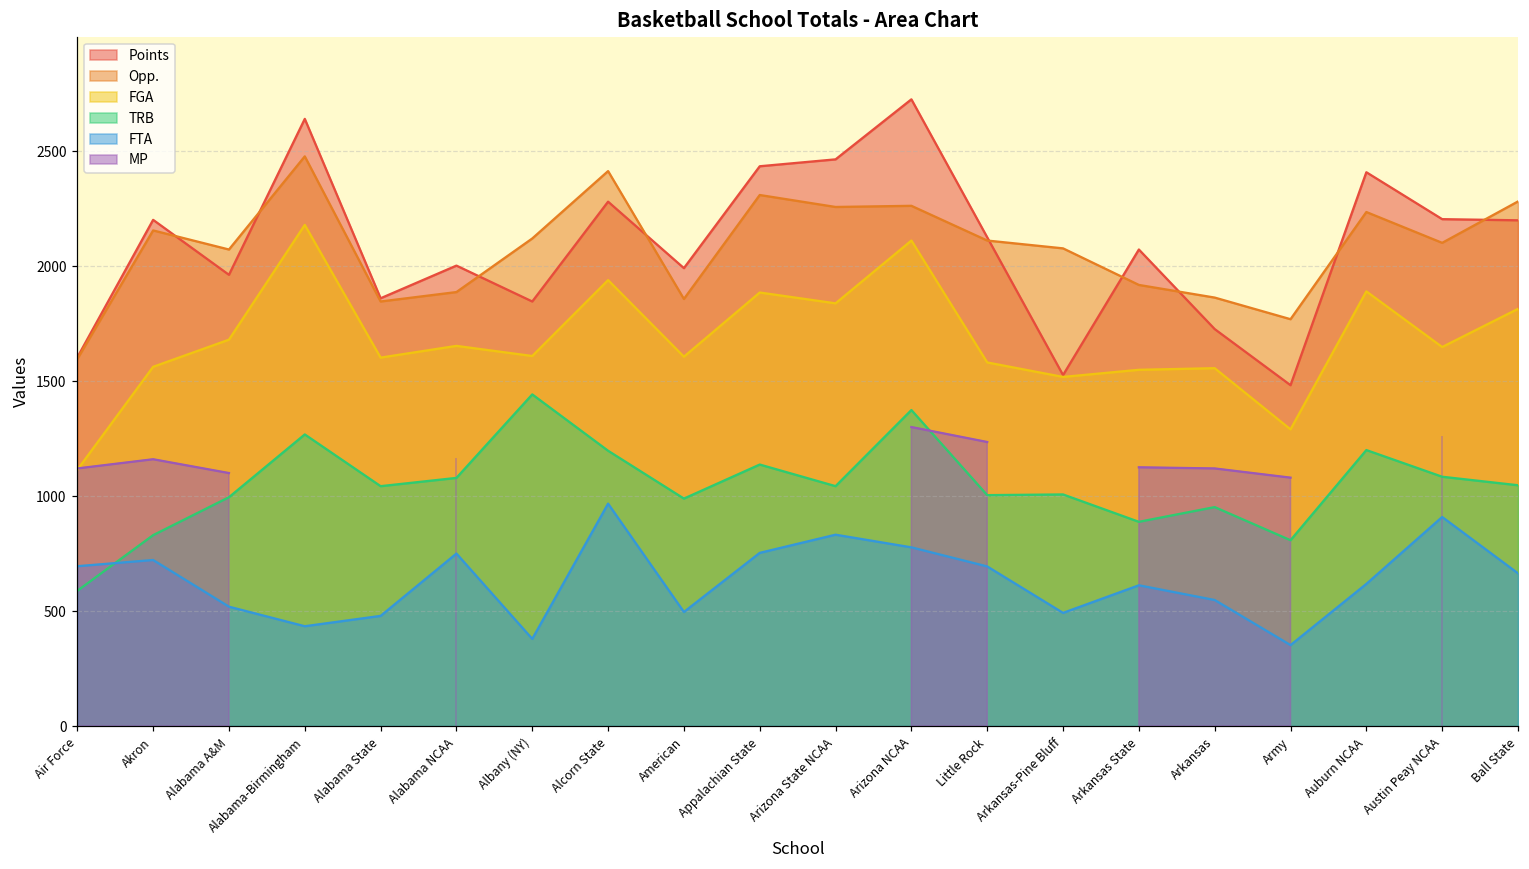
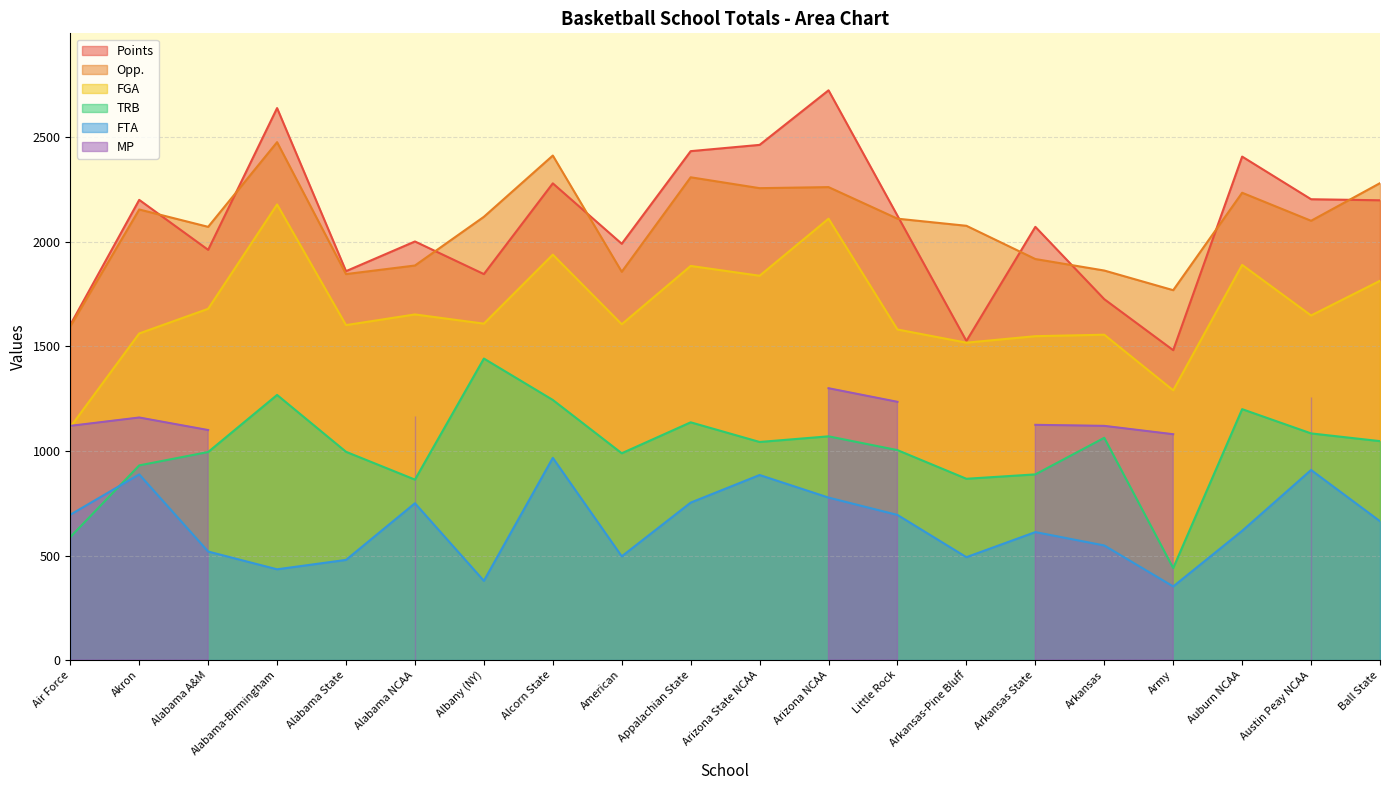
  {
    "TRB": {
      "Air Force": 590,
-     "Akron": 830,
+     "Akron": 930,
      "Alabama A&M": 1000,
      "Alabama-Birmingham": 1270,
-     "Alabama State": 1040,
-     "Alabama NCAA": 1080,
+     "Alabama State": 1000,
+     "Alabama NCAA": 860,
      "Albany (NY)": 1440,
-     "Alcorn State": 1200,
+     "Alcorn State": 1240,
      "American": 990,
      "Appalachian State": 1140,
      "Arizona State NCAA": 1040,
-     "Arizona NCAA": 1370,
+     "Arizona NCAA": 1070,
      "Little Rock": 1000,
-     "Arkansas-Pine Bluff": 1010,
+     "Arkansas-Pine Bluff": 870,
      "Arkansas State": 890,
-     "Arkansas": 950,
-     "Army": 810,
+     "Arkansas": 1060,
+     "Army": 440,
      "Auburn NCAA": 1200,
      "Austin Peay NCAA": 1080,
      "Ball State": 1050
    },
    "FTA": {
      "Air Force": 700,
-     "Akron": 720,
+     "Akron": 890,
      "Alabama A&M": 520,
      "Alabama-Birmingham": 430,
      "Alabama State": 480,
      "Alabama NCAA": 750,
      "Albany (NY)": 380,
      "Alcorn State": 970,
      "American": 500,
      "Appalachian State": 750,
-     "Arizona State NCAA": 830,
+     "Arizona State NCAA": 890,
      "Arizona NCAA": 780,
      "Little Rock": 690,
      "Arkansas-Pine Bluff": 490,
      "Arkansas State": 610,
      "Arkansas": 550,
      "Army": 350,
      "Auburn NCAA": 620,
      "Austin Peay NCAA": 910,
      "Ball State": 660
    }
  }
